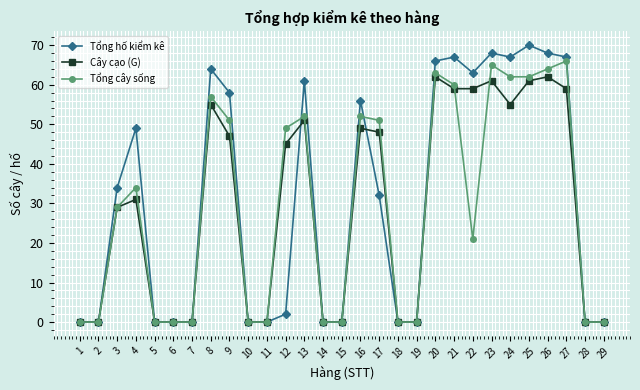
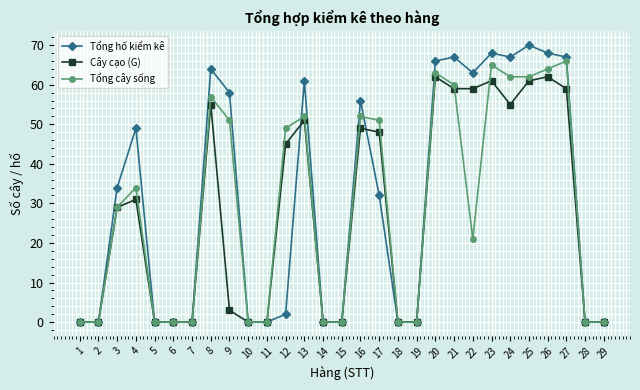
  {
    "Tổng hố kiểm kê": {
      "3": 34,
      "4": 49,
      "8": 64,
      "9": 58,
      "12": 2,
      "13": 61,
      "16": 56,
      "17": 32,
      "20": 66,
      "21": 67,
      "22": 63,
      "23": 68,
      "24": 67,
      "25": 70,
      "26": 68,
      "27": 67
    },
    "Cây cạo (G)": {
      "4": 31,
      "8": 55,
-     "9": 47,
+     "9": 3,
      "12": 45,
      "13": 51,
      "16": 49,
      "17": 48,
      "20": 62,
      "21": 59,
      "22": 59,
      "23": 61,
      "24": 55,
      "25": 61,
      "26": 62,
      "27": 59
    },
    "Tổng cây sống": {
      "4": 34,
      "8": 57,
      "9": 51,
      "12": 49,
      "13": 52,
      "16": 52,
      "17": 51,
      "20": 63,
      "21": 60,
      "22": 21,
      "23": 65,
      "24": 62,
      "25": 62,
      "26": 64,
      "27": 66
    }
  }
